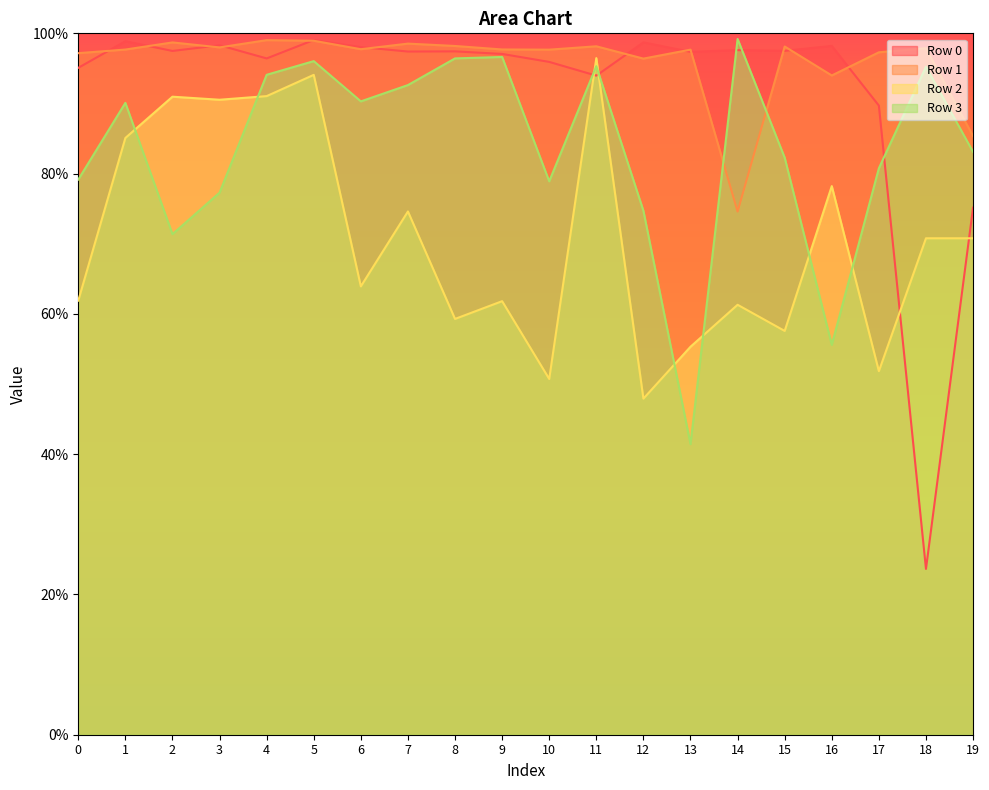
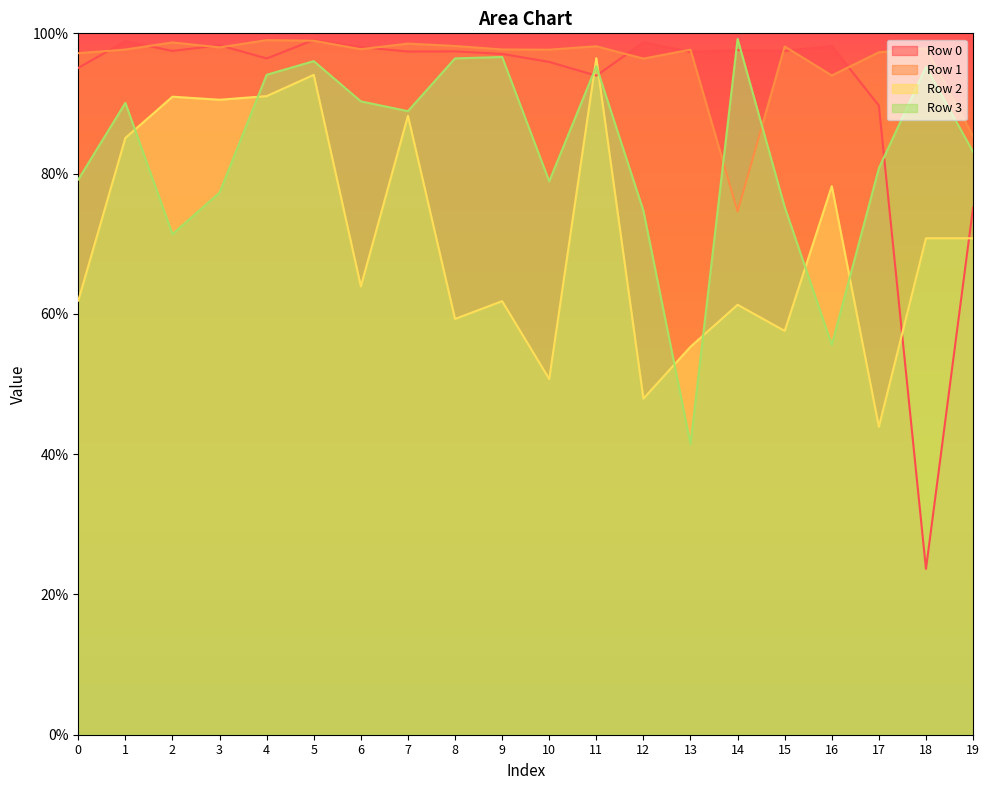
  {
    "Row 2": {
      "0": "62%",
      "1": "85%",
      "2": "91%",
      "3": "91%",
      "4": "91%",
      "5": "94%",
      "6": "64%",
-     "7": "75%",
+     "7": "88%",
      "8": "59%",
      "9": "62%",
      "10": "51%",
      "11": "96%",
      "12": "48%",
      "13": "55%",
      "14": "61%",
      "15": "58%",
      "16": "78%",
-     "17": "52%",
+     "17": "44%",
      "18": "71%",
      "19": "71%"
    },
    "Row 3": {
      "0": "79%",
      "1": "90%",
      "2": "71%",
      "3": "77%",
      "4": "94%",
      "5": "96%",
      "6": "90%",
-     "7": "93%",
+     "7": "89%",
      "8": "96%",
      "9": "97%",
      "10": "79%",
      "11": "95%",
      "12": "75%",
      "13": "41%",
      "14": "99%",
-     "15": "82%",
+     "15": "75%",
      "16": "56%",
      "17": "81%",
      "19": "83%"
    }
  }
